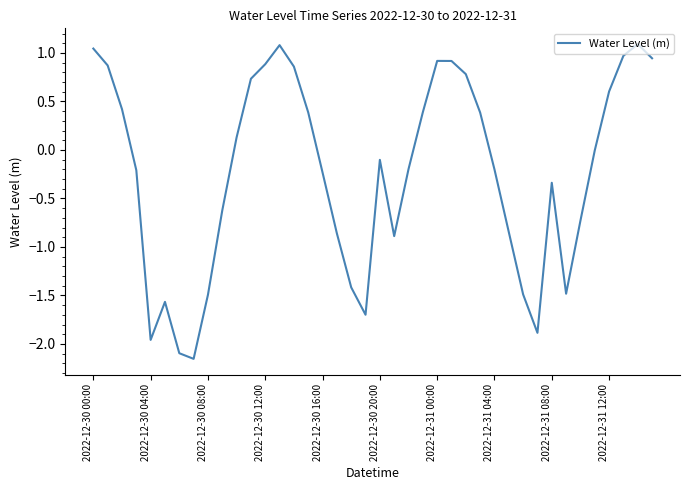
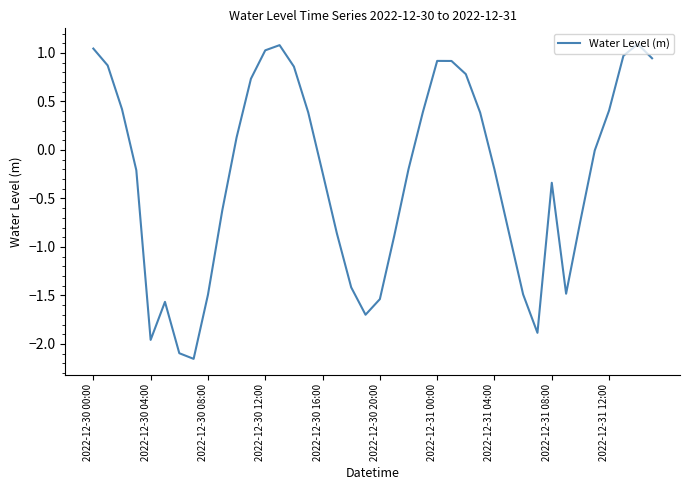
  {
    "2022-12-30 00:00": 1.0,
    "2022-12-30 04:00": -2.0,
    "2022-12-30 08:00": -1.5,
-   "2022-12-30 12:00": 0.9,
+   "2022-12-30 12:00": 1.0,
    "2022-12-30 16:00": -0.2,
-   "2022-12-30 20:00": -0.1,
+   "2022-12-30 20:00": -1.5,
    "2022-12-31 00:00": 0.9,
    "2022-12-31 04:00": -0.2,
    "2022-12-31 08:00": -0.3,
-   "2022-12-31 12:00": 0.6
+   "2022-12-31 12:00": 0.4
  }
